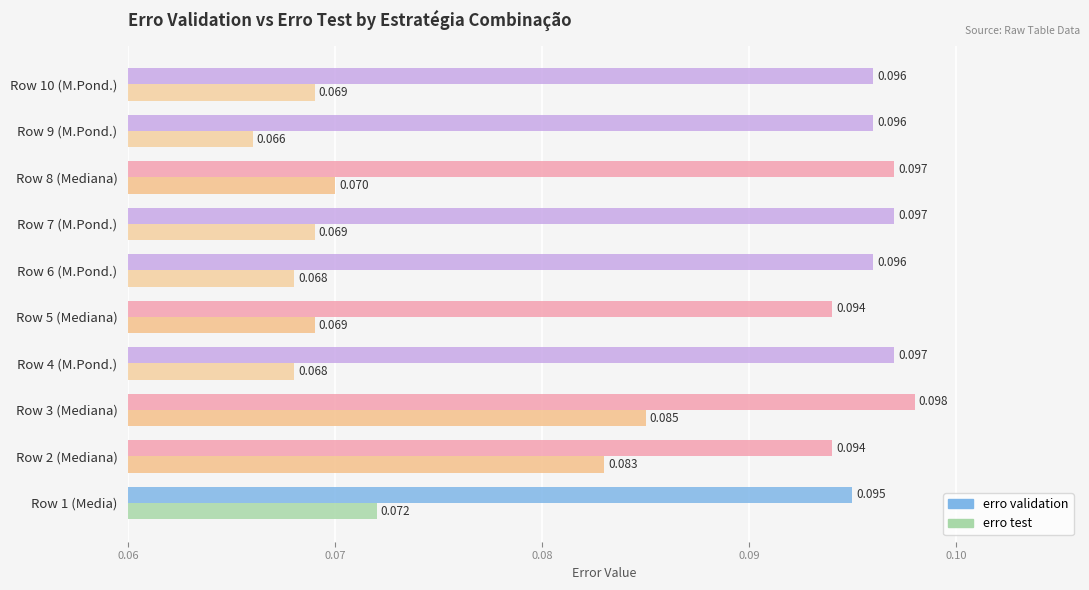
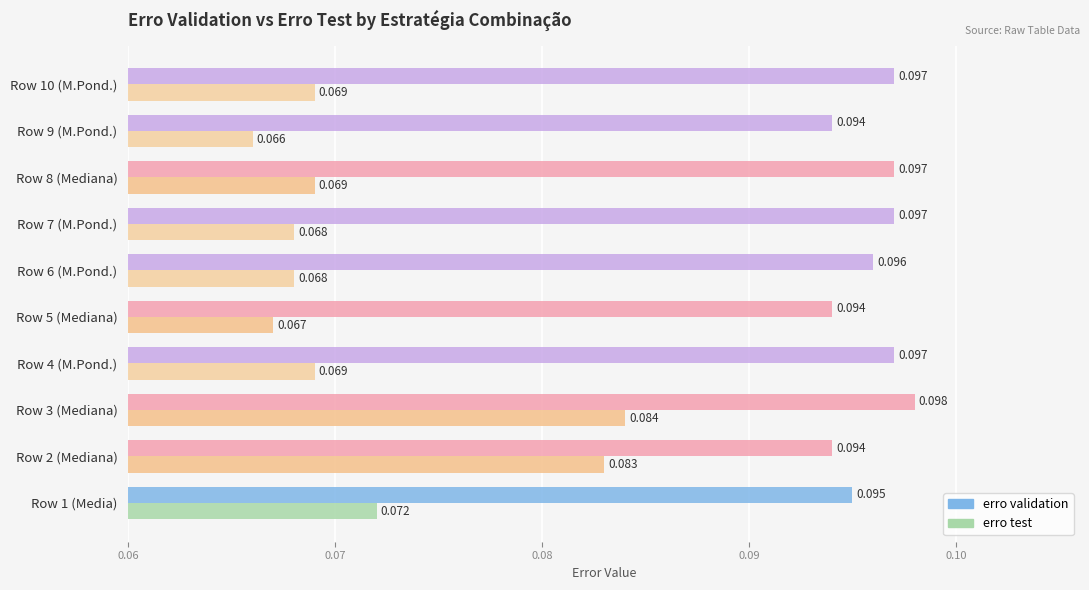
  {
    "erro validation": {
-     "Row 10 (M.Pond.)": 0.096,
-     "Row 9 (M.Pond.)": 0.096,
+     "Row 10 (M.Pond.)": 0.097,
+     "Row 9 (M.Pond.)": 0.094,
      "Row 8 (Mediana)": 0.097,
      "Row 7 (M.Pond.)": 0.097,
      "Row 6 (M.Pond.)": 0.096,
      "Row 5 (Mediana)": 0.094,
      "Row 4 (M.Pond.)": 0.097,
      "Row 3 (Mediana)": 0.098,
      "Row 2 (Mediana)": 0.094,
      "Row 1 (Media)": 0.095
    },
    "erro test": {
      "Row 10 (M.Pond.)": 0.069,
      "Row 9 (M.Pond.)": 0.066,
-     "Row 8 (Mediana)": 0.070,
-     "Row 7 (M.Pond.)": 0.069,
+     "Row 8 (Mediana)": 0.069,
+     "Row 7 (M.Pond.)": 0.068,
      "Row 6 (M.Pond.)": 0.068,
-     "Row 5 (Mediana)": 0.069,
-     "Row 4 (M.Pond.)": 0.068,
-     "Row 3 (Mediana)": 0.085,
+     "Row 5 (Mediana)": 0.067,
+     "Row 4 (M.Pond.)": 0.069,
+     "Row 3 (Mediana)": 0.084,
      "Row 2 (Mediana)": 0.083,
      "Row 1 (Media)": 0.072
    }
  }
